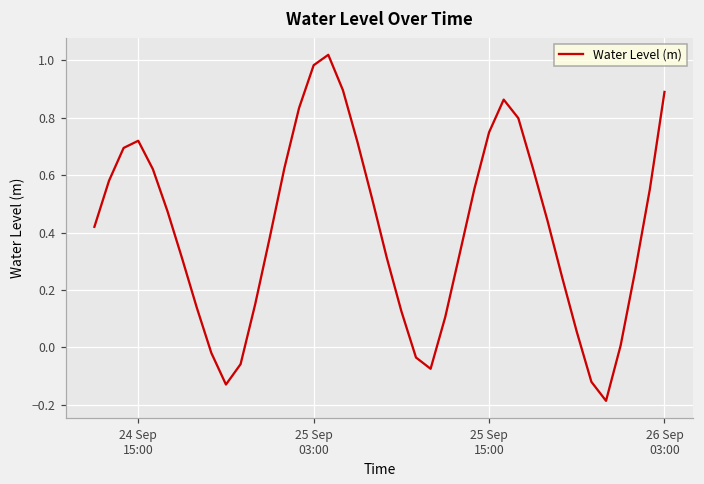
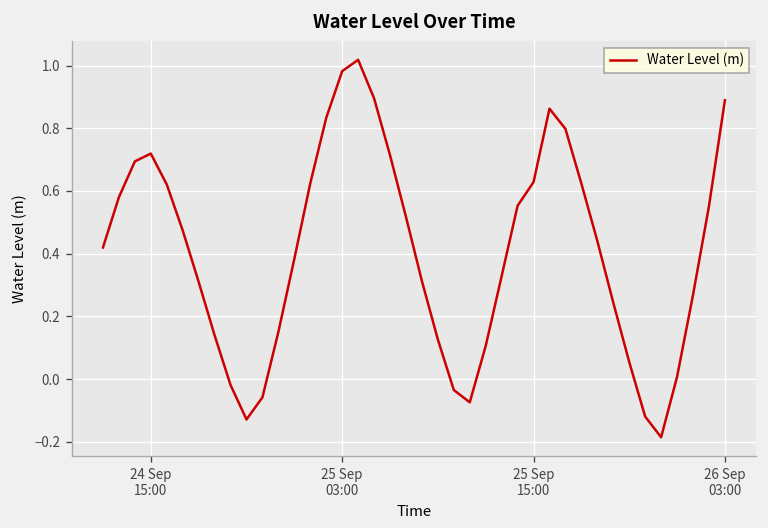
  {
    "24 Sep 15:00": 0.72,
    "25 Sep 03:00": 0.98,
-   "25 Sep 15:00": 0.75,
+   "25 Sep 15:00": 0.63,
    "26 Sep 03:00": 0.89
  }
